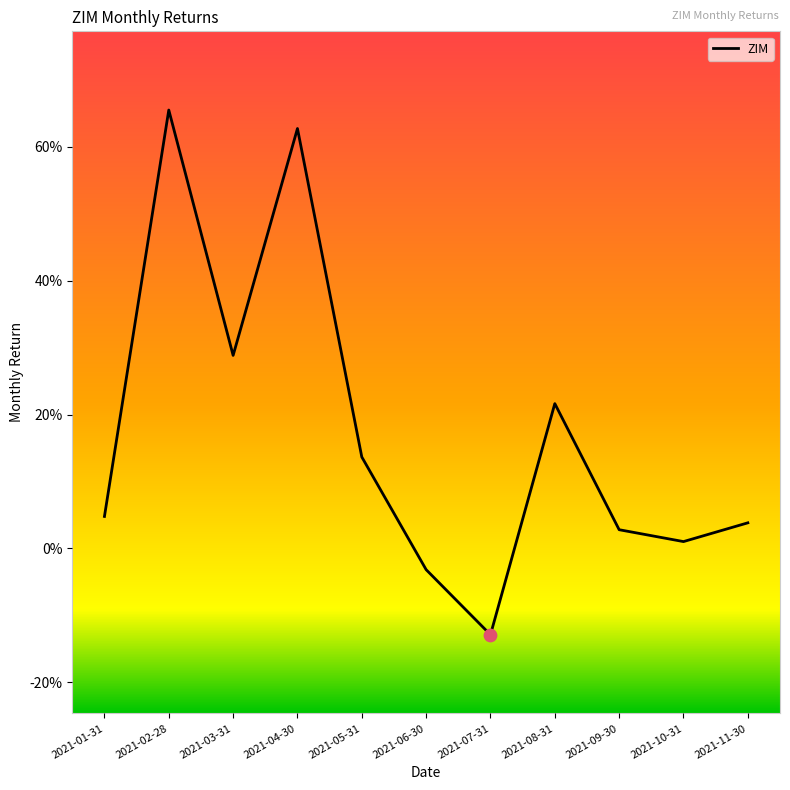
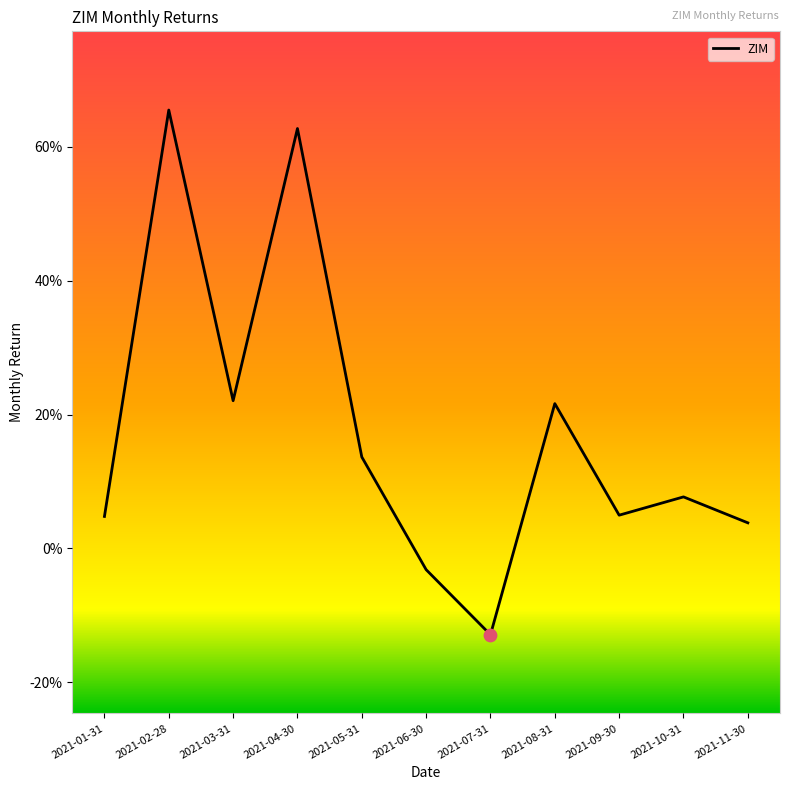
  {
    "ZIM": {
      "2021-01-31": "5%",
      "2021-02-28": "65%",
-     "2021-03-31": "29%",
+     "2021-03-31": "22%",
      "2021-04-30": "63%",
      "2021-05-31": "14%",
      "2021-06-30": "-3%",
      "2021-08-31": "22%",
-     "2021-09-30": "3%",
-     "2021-10-31": "1%",
+     "2021-09-30": "5%",
+     "2021-10-31": "8%",
      "2021-11-30": "4%"
    }
  }
